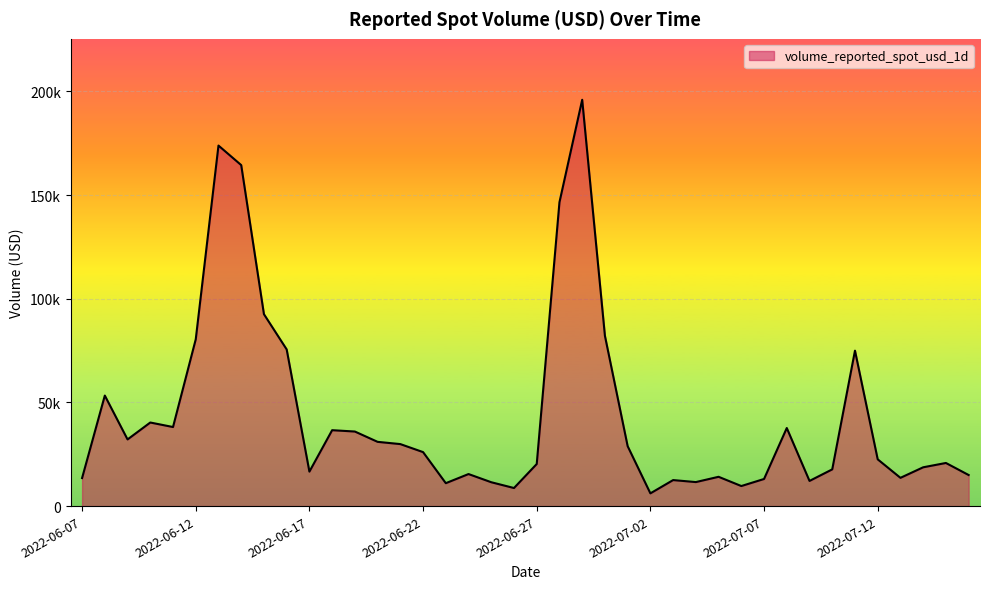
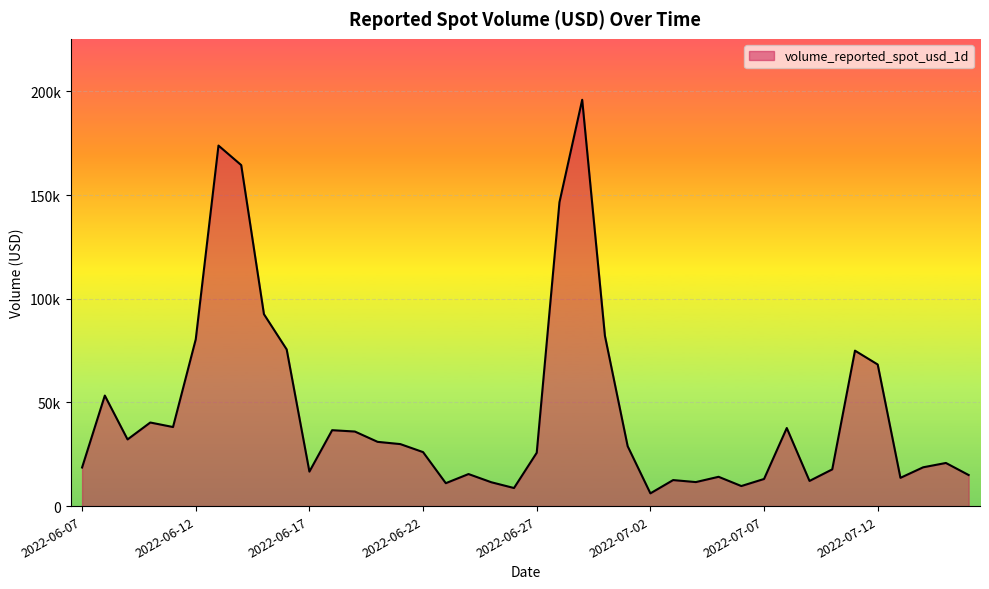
  {
-   "2022-06-07": 14000,
+   "2022-06-07": 19000,
    "2022-06-12": 80000,
    "2022-06-17": 17000,
    "2022-06-22": 26000,
-   "2022-06-27": 20000,
+   "2022-06-27": 26000,
    "2022-07-02": 6000,
    "2022-07-07": 13000,
-   "2022-07-12": 23000
+   "2022-07-12": 68000
  }
